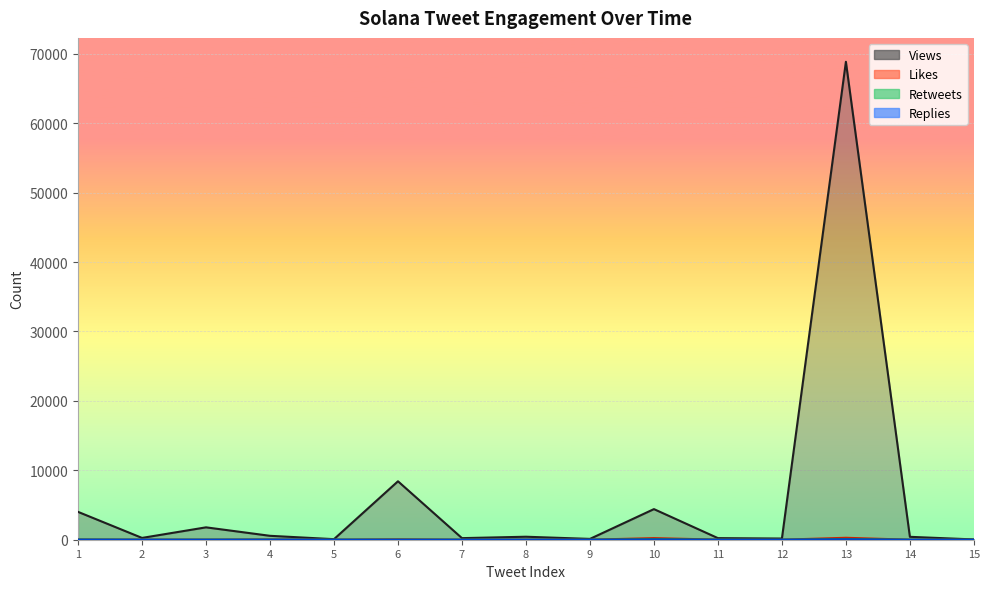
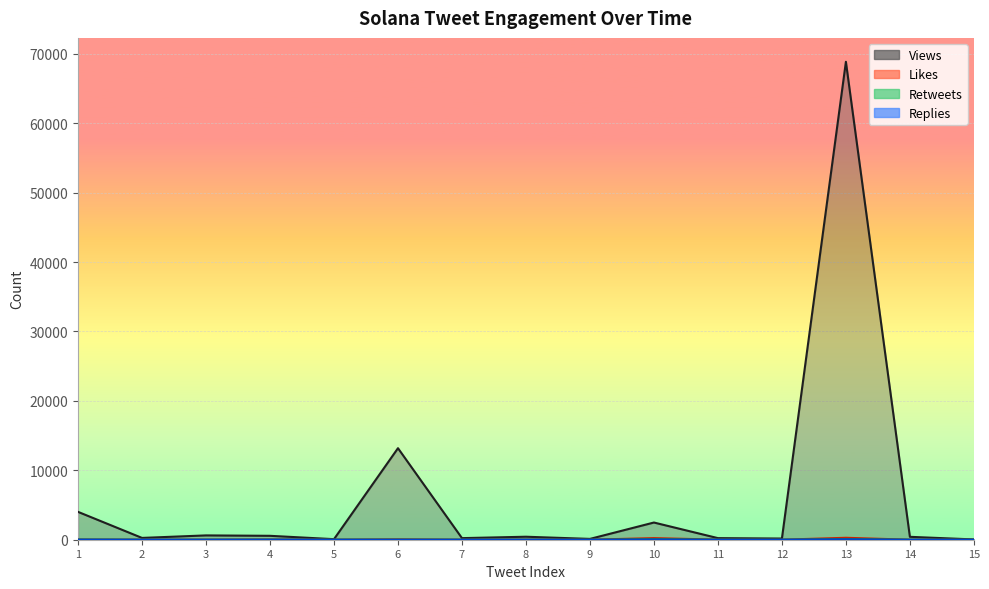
  {
    "Views": {
      "1": 4000,
-     "3": 2000,
+     "3": 1000,
      "4": 1000,
-     "6": 8000,
+     "6": 13000,
      "8": 0,
-     "10": 4000,
+     "10": 2000,
      "13": 69000,
      "14": 0
    }
  }
